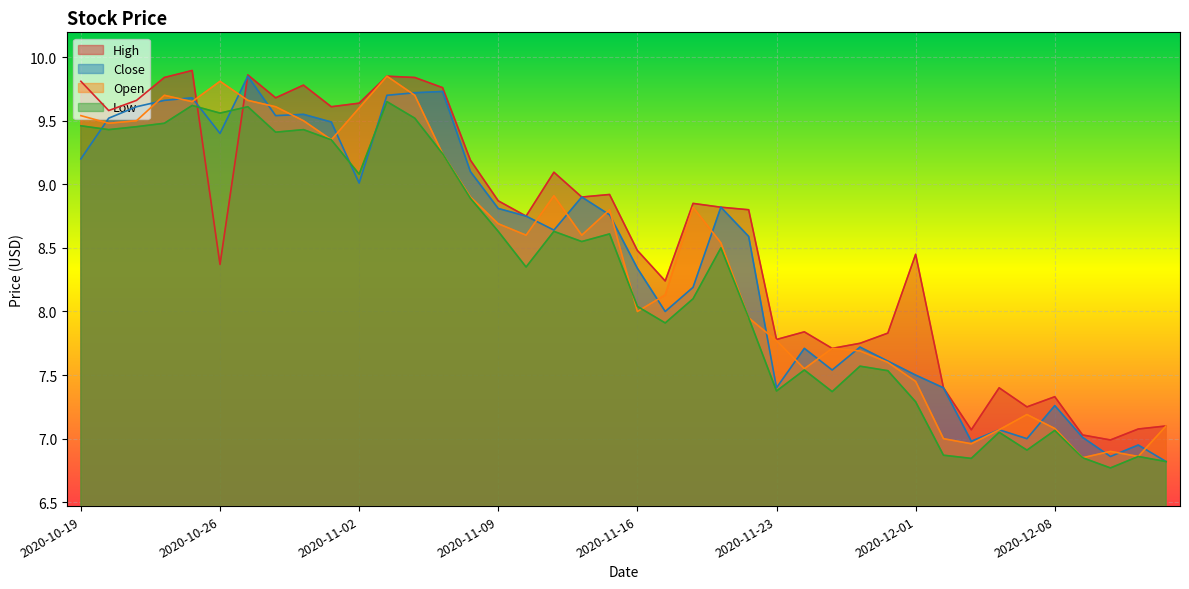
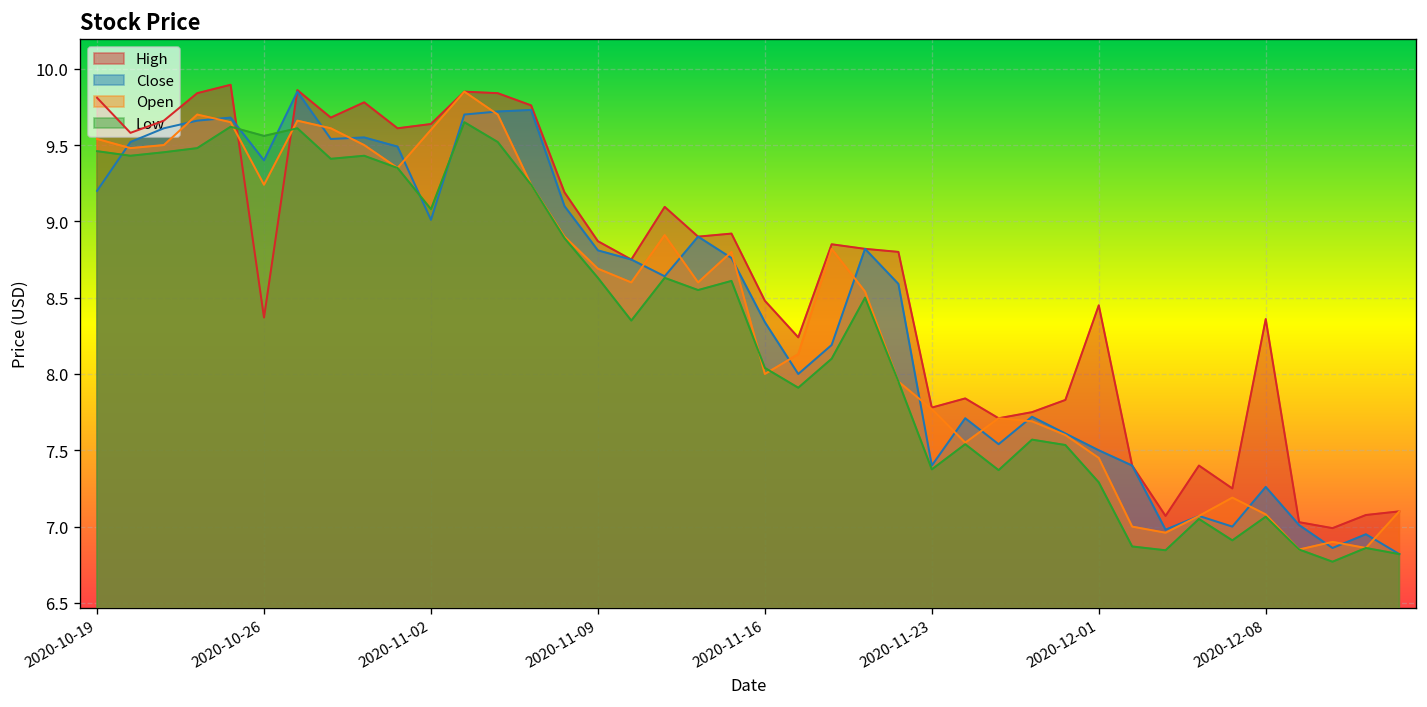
  {
    "High": {
      "2020-10-26": 8.37,
      "2020-11-02": 9.64,
      "2020-11-09": 8.87,
      "2020-11-16": 8.48,
      "2020-12-01": 8.45,
-     "2020-12-08": 7.33
+     "2020-12-08": 8.36
    },
    "Close": {
      "2020-10-19": 9.20,
      "2020-10-26": 9.40,
      "2020-11-02": 9.01,
      "2020-11-09": 8.81,
      "2020-11-16": 8.34,
      "2020-11-23": 7.40,
      "2020-12-01": 7.50,
      "2020-12-08": 7.26
    },
    "Open": {
-     "2020-10-26": 9.81,
+     "2020-10-26": 9.24,
      "2020-11-02": 9.60,
      "2020-11-09": 8.69,
      "2020-11-16": 8.00,
      "2020-12-01": 7.45
    },
    "Low": {
      "2020-10-19": 9.46,
      "2020-10-26": 9.56,
      "2020-11-02": 9.08,
      "2020-11-09": 8.63,
      "2020-11-16": 8.04,
      "2020-11-23": 7.38,
      "2020-12-01": 7.29
    }
  }
